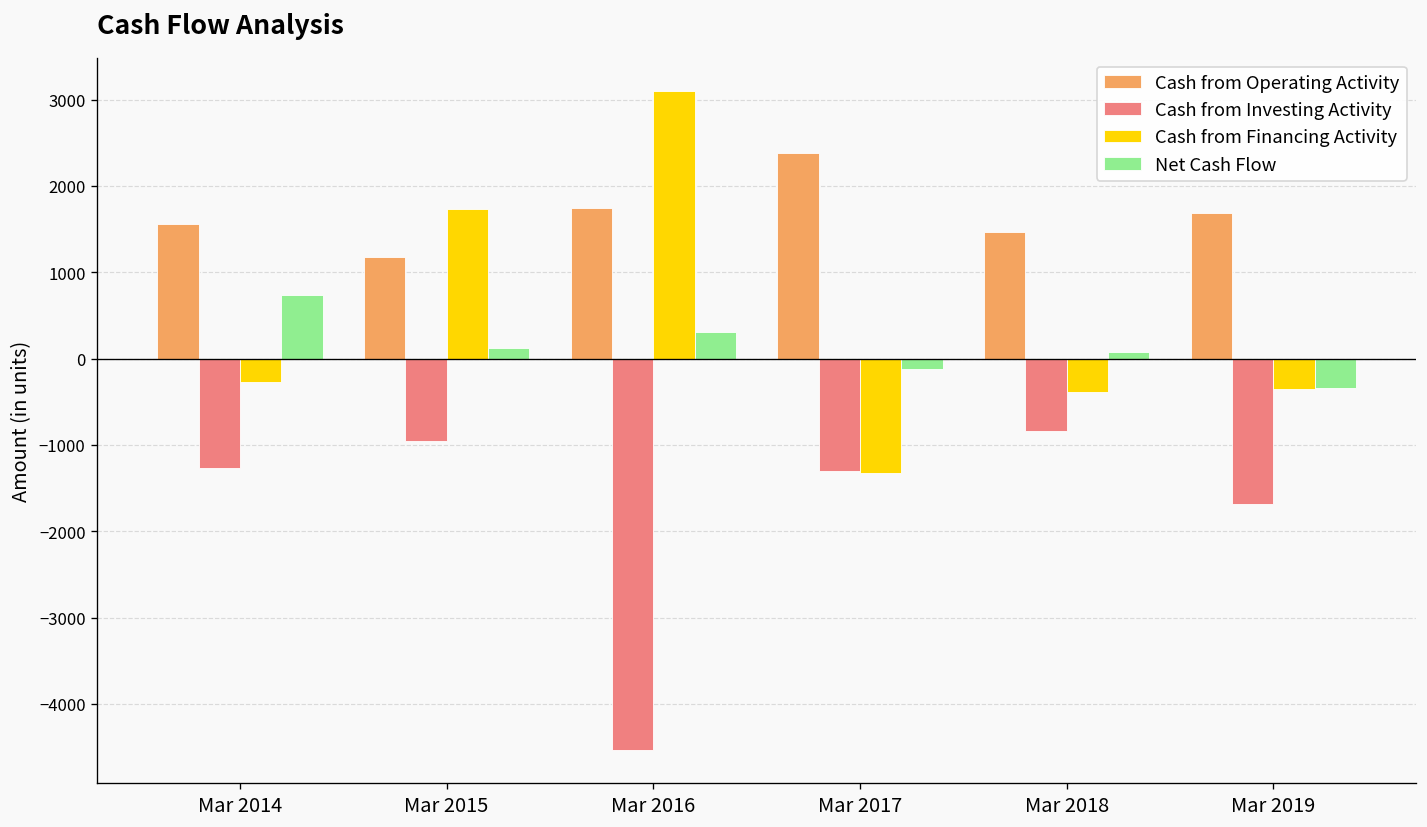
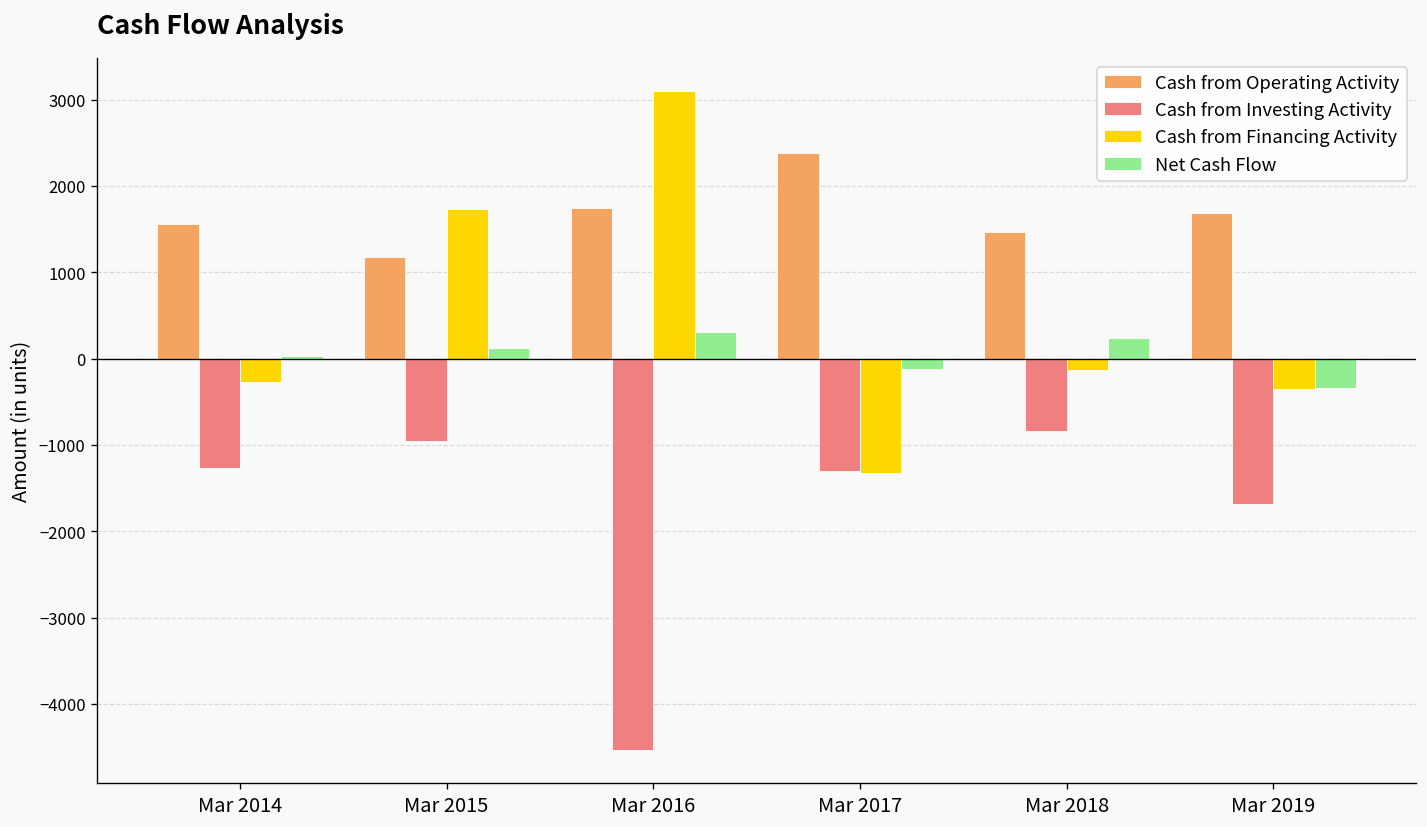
  {
    "Cash from Financing Activity": {
      "Mar 2014": -300,
      "Mar 2015": 1700,
      "Mar 2016": 3100,
      "Mar 2017": -1300,
-     "Mar 2018": -400,
+     "Mar 2018": -100,
      "Mar 2019": -300
    },
    "Net Cash Flow": {
-     "Mar 2014": 700,
+     "Mar 2014": 0,
      "Mar 2015": 100,
      "Mar 2016": 300,
      "Mar 2017": -100,
-     "Mar 2018": 100,
+     "Mar 2018": 200,
      "Mar 2019": -300
    }
  }
